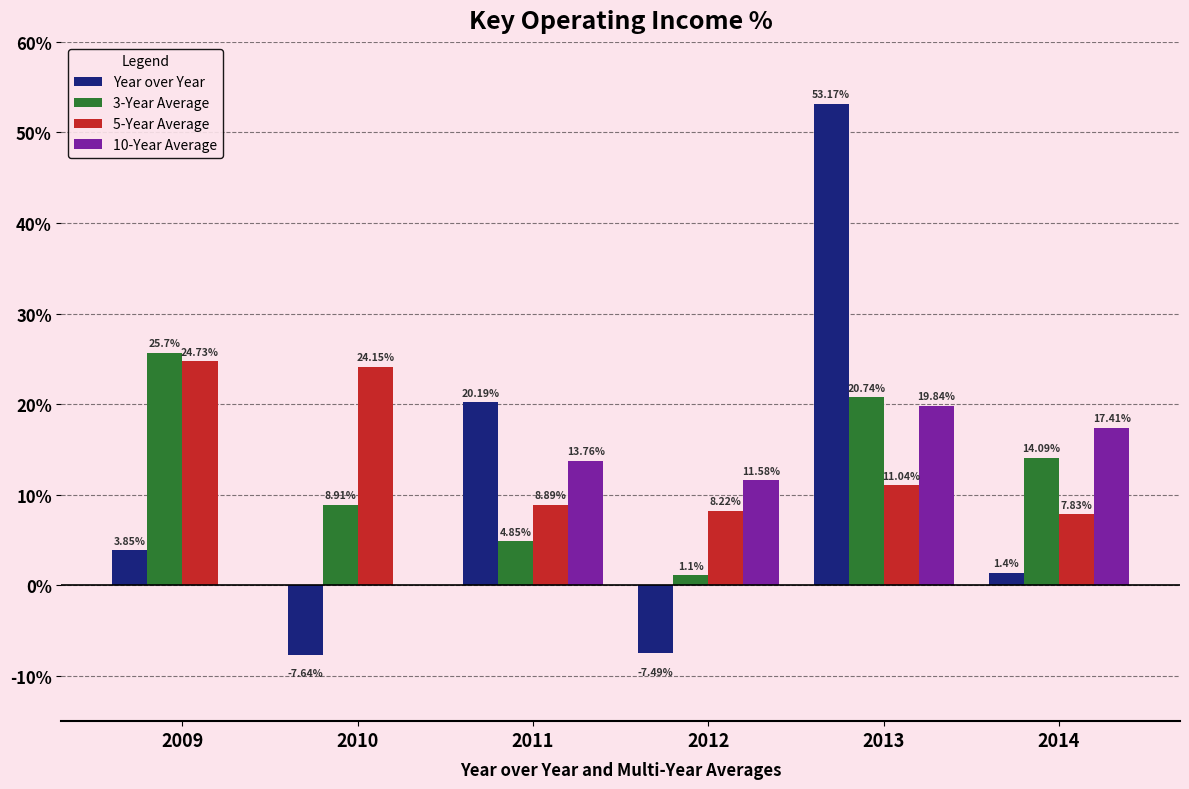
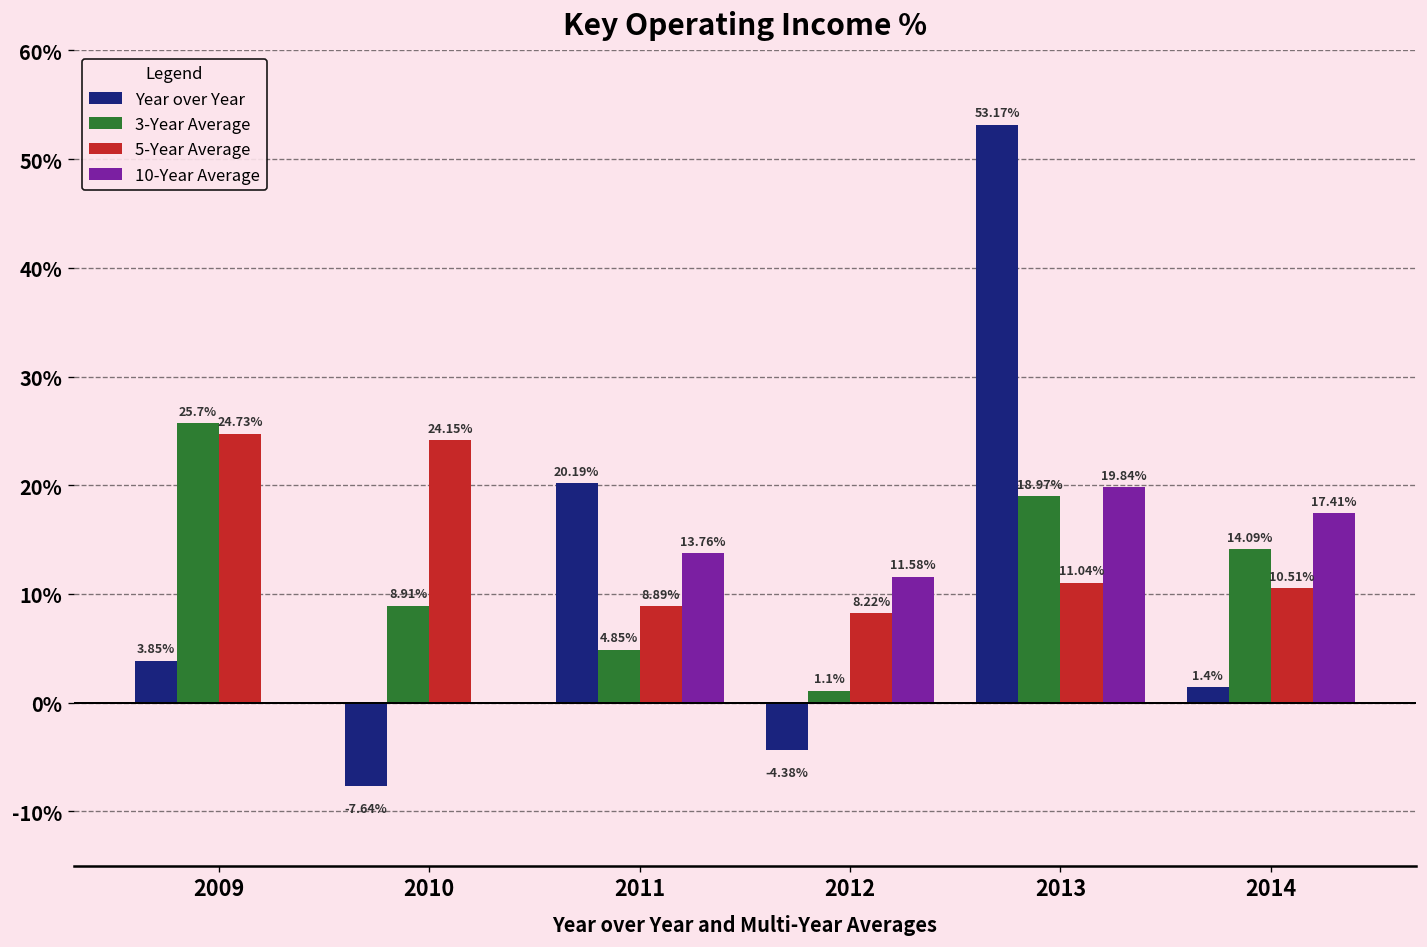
  {
    "Year over Year": {
      "2009": "3.85%",
      "2010": "-7.64%",
      "2011": "20.19%",
-     "2012": "-7.49%",
+     "2012": "-4.38%",
      "2013": "53.17%",
      "2014": "1.4%"
    },
    "3-Year Average": {
      "2009": "25.7%",
      "2010": "8.91%",
      "2011": "4.85%",
      "2012": "1.1%",
-     "2013": "20.74%",
+     "2013": "18.97%",
      "2014": "14.09%"
    },
    "5-Year Average": {
      "2009": "24.73%",
      "2010": "24.15%",
      "2011": "8.89%",
      "2012": "8.22%",
      "2013": "11.04%",
-     "2014": "7.83%"
+     "2014": "10.51%"
    },
    "10-Year Average": {
      "2011": "13.76%",
      "2012": "11.58%",
      "2013": "19.84%",
      "2014": "17.41%"
    }
  }
